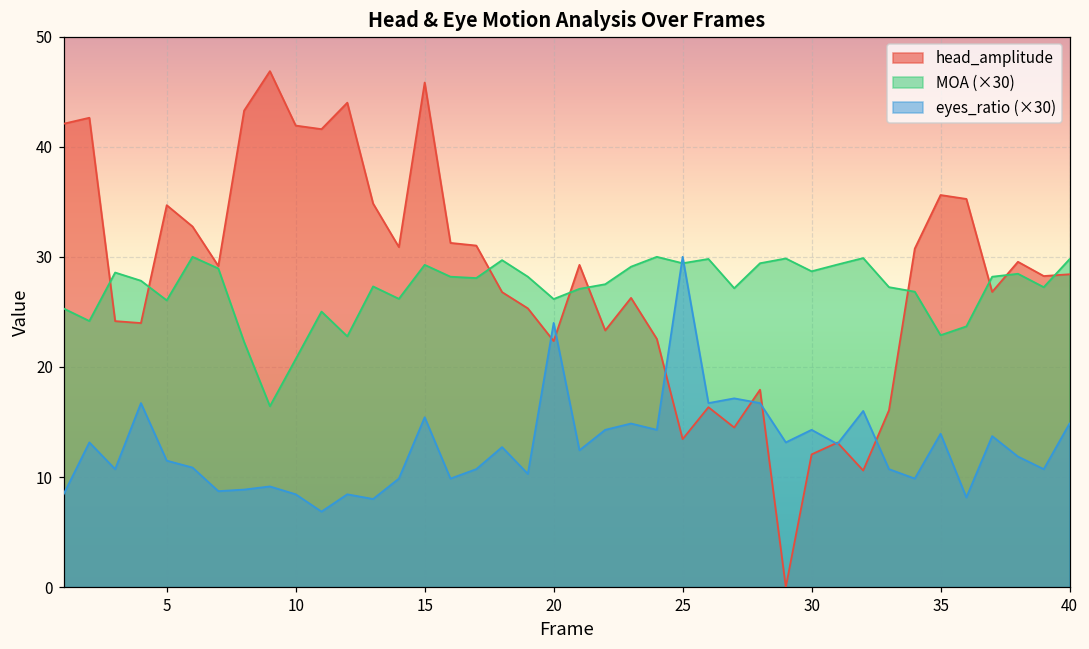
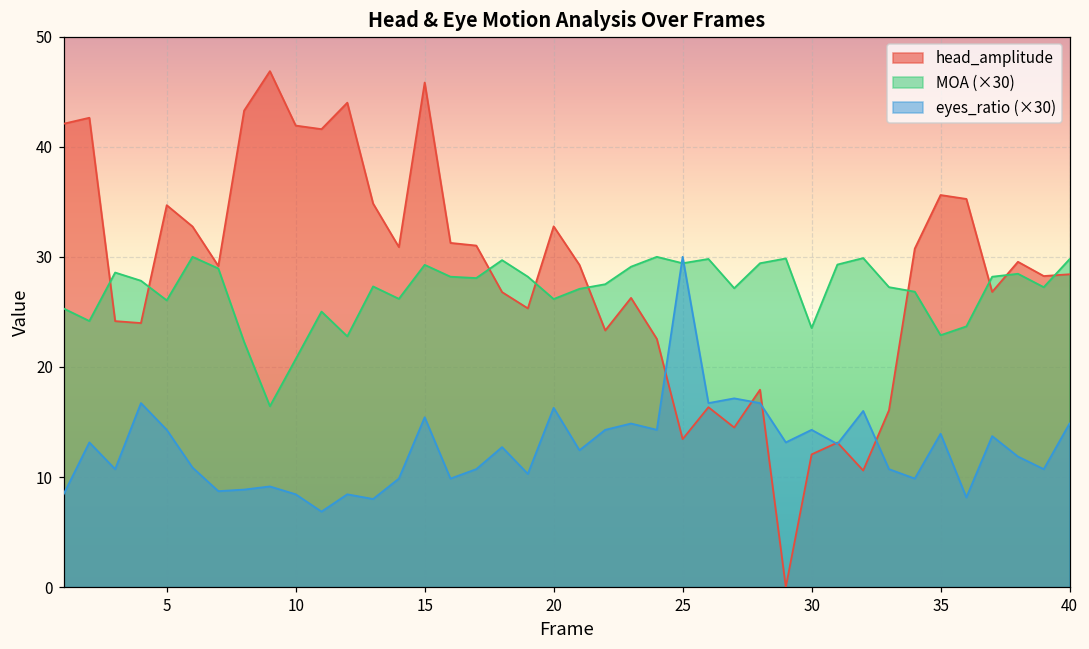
  {
    "head_amplitude": {
      "5": 34.7,
      "10": 41.9,
      "15": 45.8,
-     "20": 22.3,
+     "20": 32.8,
      "25": 13.4,
      "30": 12.1,
      "35": 35.6,
      "40": 28.4
    },
    "MOA (×30)": {
      "5": 26.0,
      "10": 20.7,
      "15": 29.3,
      "20": 26.2,
      "25": 29.4,
-     "30": 28.7,
+     "30": 23.5,
      "35": 22.9,
      "40": 29.8
    },
    "eyes_ratio (×30)": {
-     "5": 11.5,
+     "5": 14.3,
      "10": 8.4,
      "15": 15.4,
-     "20": 24.0,
+     "20": 16.3,
      "25": 30.0,
      "30": 14.3,
      "35": 13.9,
      "40": 14.9
    }
  }
